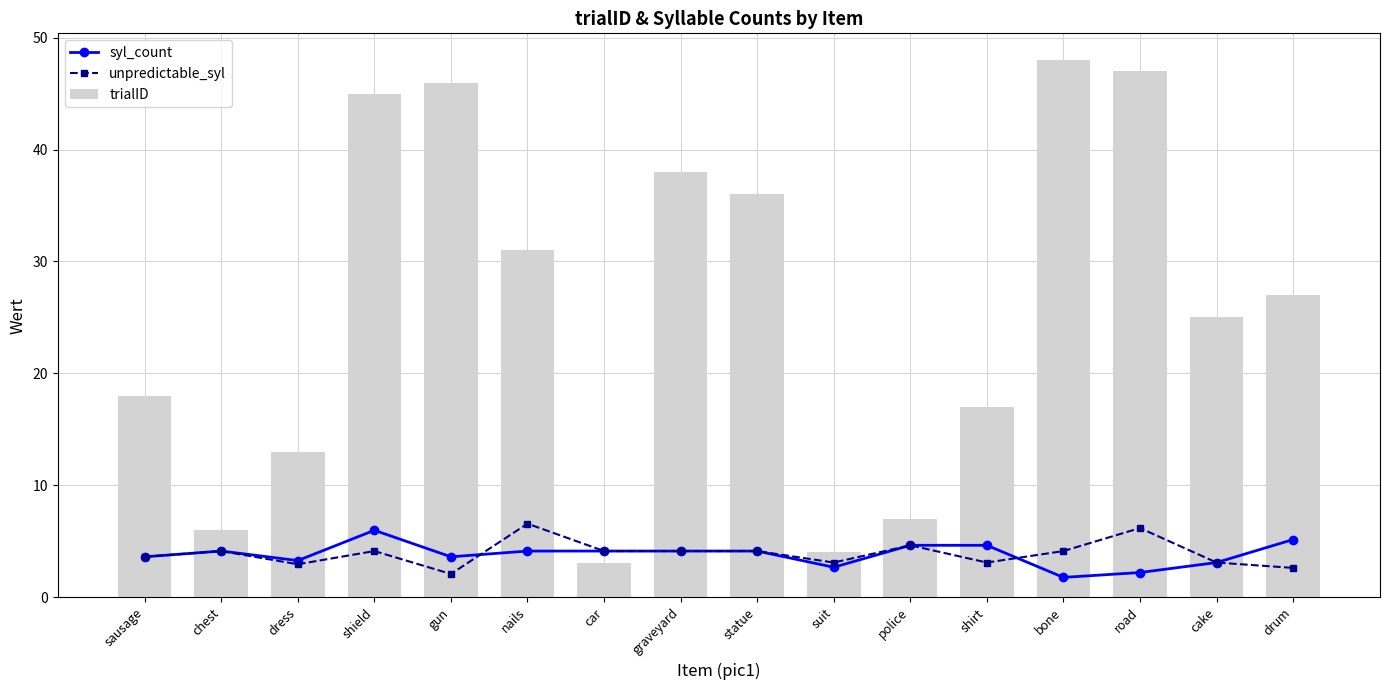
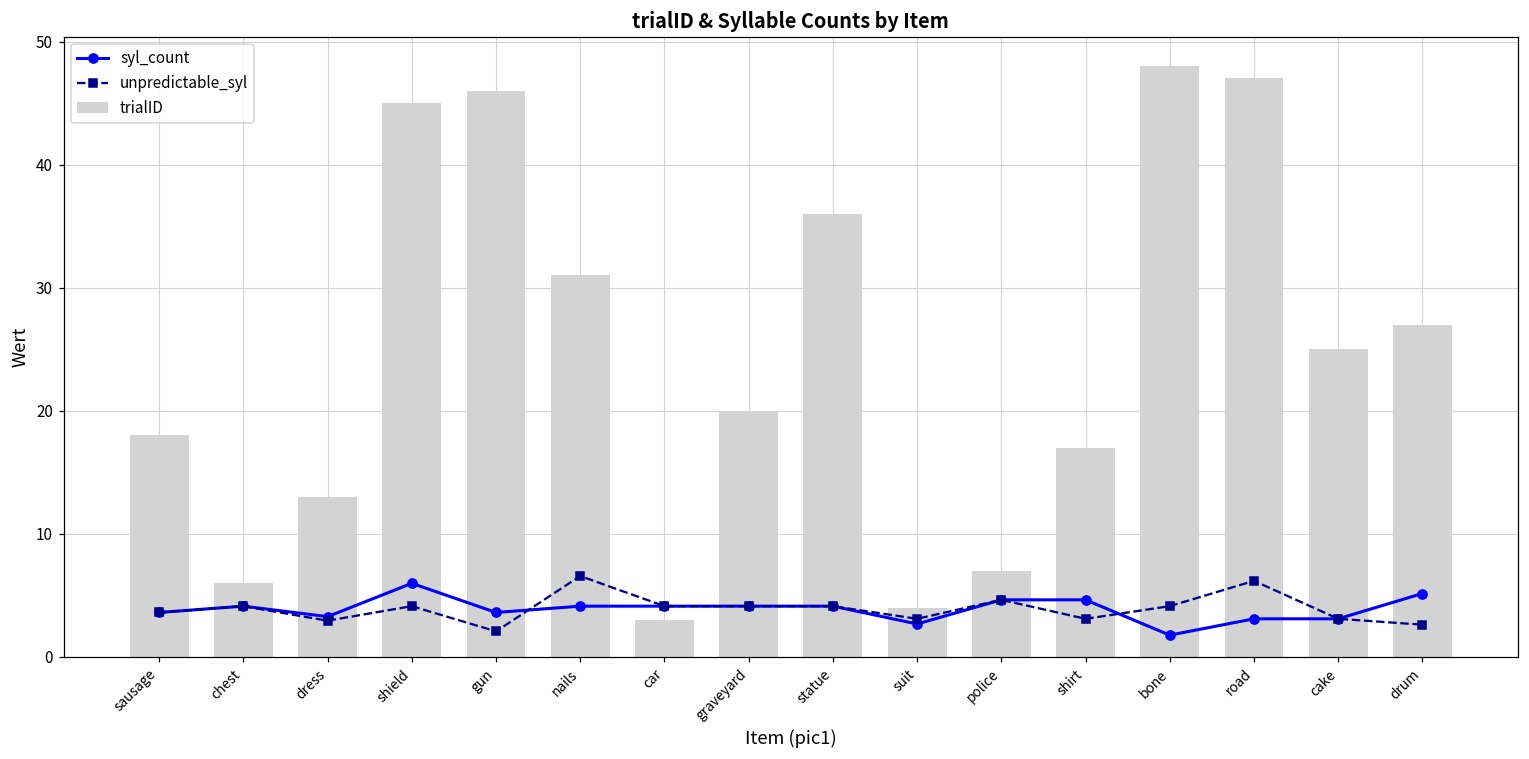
  {
    "trialID": {
      "sausage": 18,
      "chest": 6,
      "dress": 13,
      "shield": 45,
      "gun": 46,
      "nails": 31,
      "car": 3,
-     "graveyard": 38,
+     "graveyard": 20,
      "statue": 36,
      "suit": 4,
      "police": 7,
      "shirt": 17,
      "bone": 48,
      "road": 47,
      "cake": 25,
      "drum": 27
    },
    "syl_count": {
      "dress": 3.3,
      "shield": 6.0,
      "gun": 3.6,
      "nails": 4.1,
      "suit": 2.7,
      "shirt": 4.6,
      "bone": 1.8,
-     "road": 2.2,
+     "road": 3.1,
      "drum": 5.1
    },
    "unpredictable_syl": {
      "dress": 2.9,
      "shield": 4.1,
      "gun": 2.1,
      "nails": 6.6,
      "suit": 3.1,
      "shirt": 3.1,
      "bone": 4.1,
      "road": 6.2,
      "drum": 2.6
    }
  }
